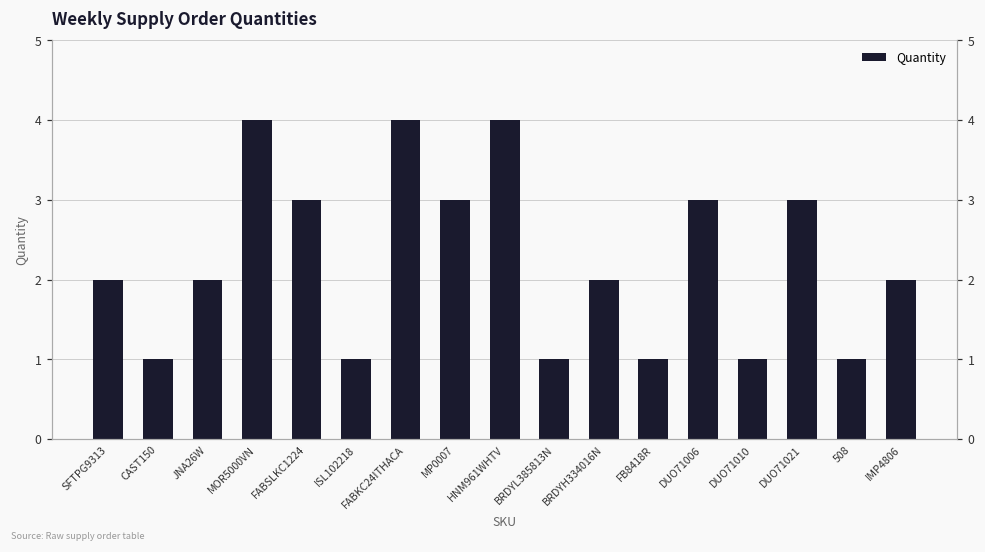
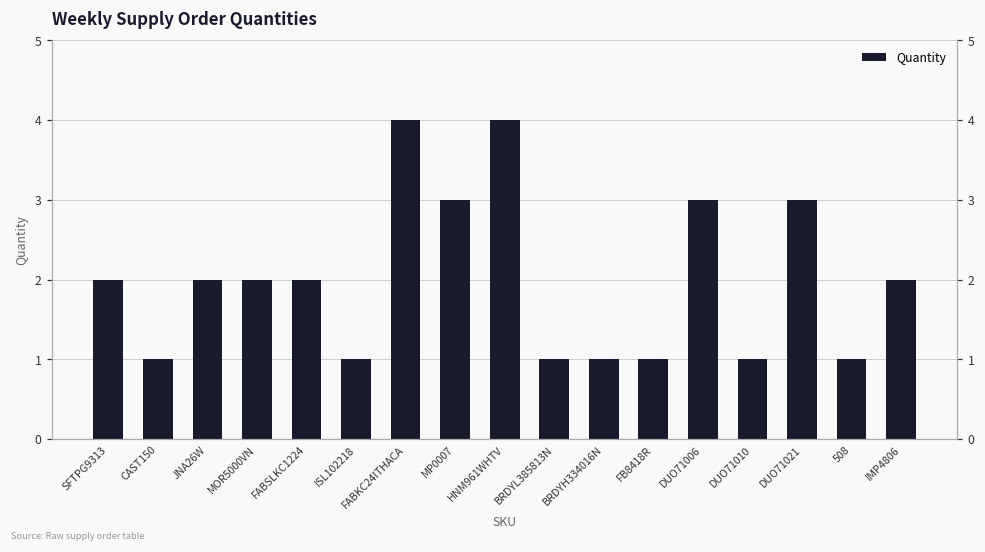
  {
    "SFTPG9313": 2,
    "CAST150": 1,
    "JNA26W": 2,
-   "MOR5000VN": 4,
-   "FABSLKC1224": 3,
+   "MOR5000VN": 2,
+   "FABSLKC1224": 2,
    "ISL102218": 1,
    "FABKC24ITHACA": 4,
    "MP0007": 3,
    "HNM961WHTV": 4,
    "BRDYL385813N": 1,
-   "BRDYH334016N": 2,
+   "BRDYH334016N": 1,
    "FB8418R": 1,
    "DUO71006": 3,
    "DUO71010": 1,
    "DUO71021": 3,
    "508": 1,
    "IMP4806": 2
  }
